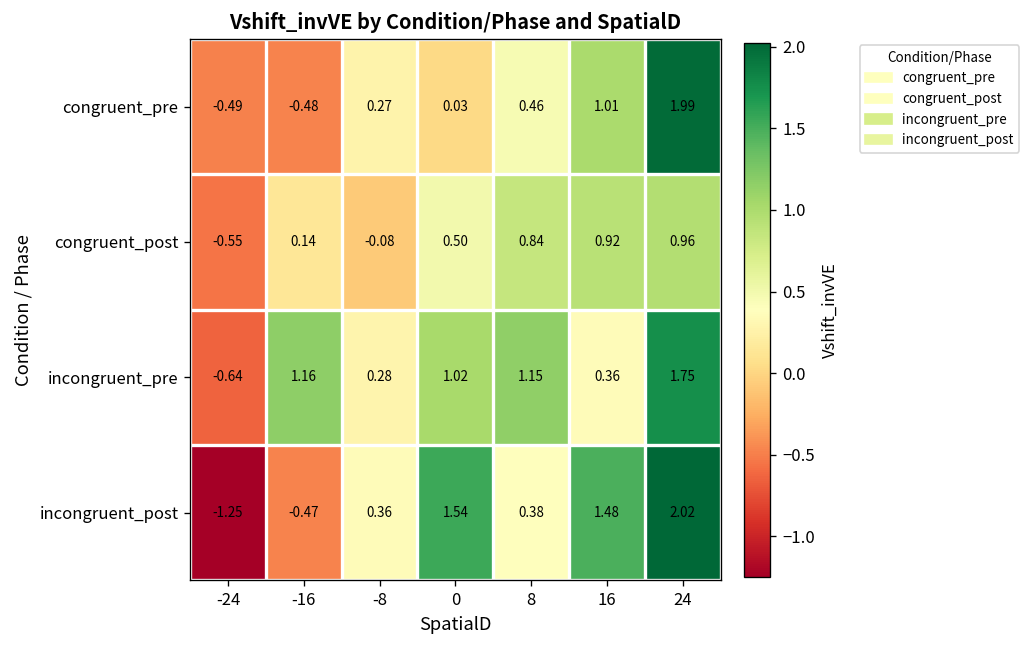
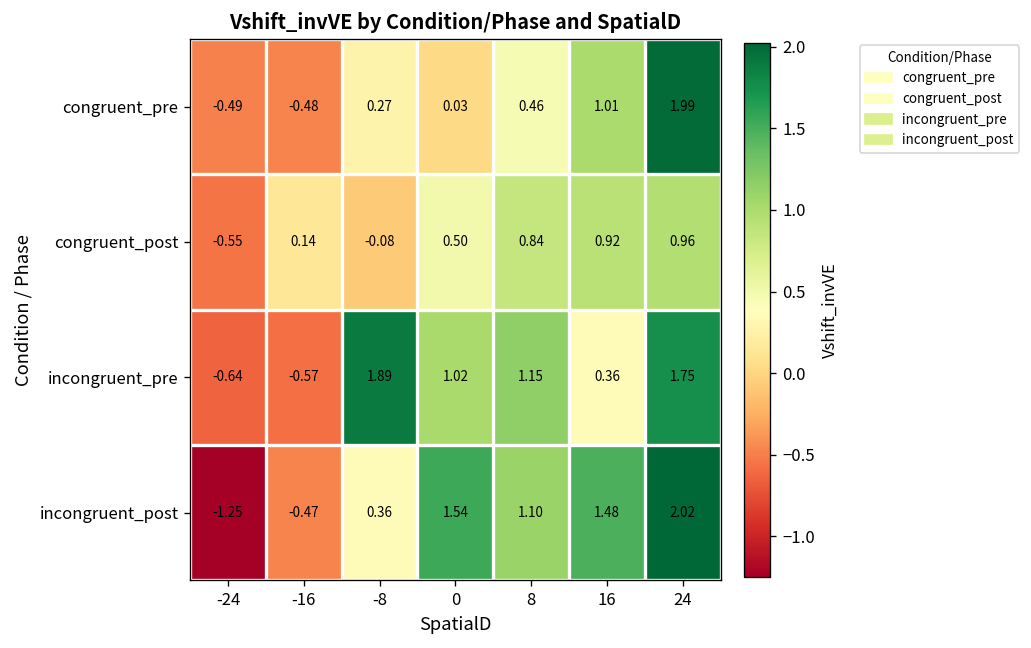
  {
    "congruent_pre": {
      "-24": -0.49,
      "-16": -0.48,
      "-8": 0.27,
      "0": 0.03,
      "8": 0.46,
      "16": 1.01,
      "24": 1.99
    },
    "congruent_post": {
      "-24": -0.55,
      "-16": 0.14,
      "-8": -0.08,
      "0": 0.50,
      "8": 0.84,
      "16": 0.92,
      "24": 0.96
    },
    "incongruent_pre": {
      "-24": -0.64,
-     "-16": 1.16,
-     "-8": 0.28,
+     "-16": -0.57,
+     "-8": 1.89,
      "0": 1.02,
      "8": 1.15,
      "16": 0.36,
      "24": 1.75
    },
    "incongruent_post": {
      "-24": -1.25,
      "-16": -0.47,
      "-8": 0.36,
      "0": 1.54,
-     "8": 0.38,
+     "8": 1.10,
      "16": 1.48,
      "24": 2.02
    }
  }
